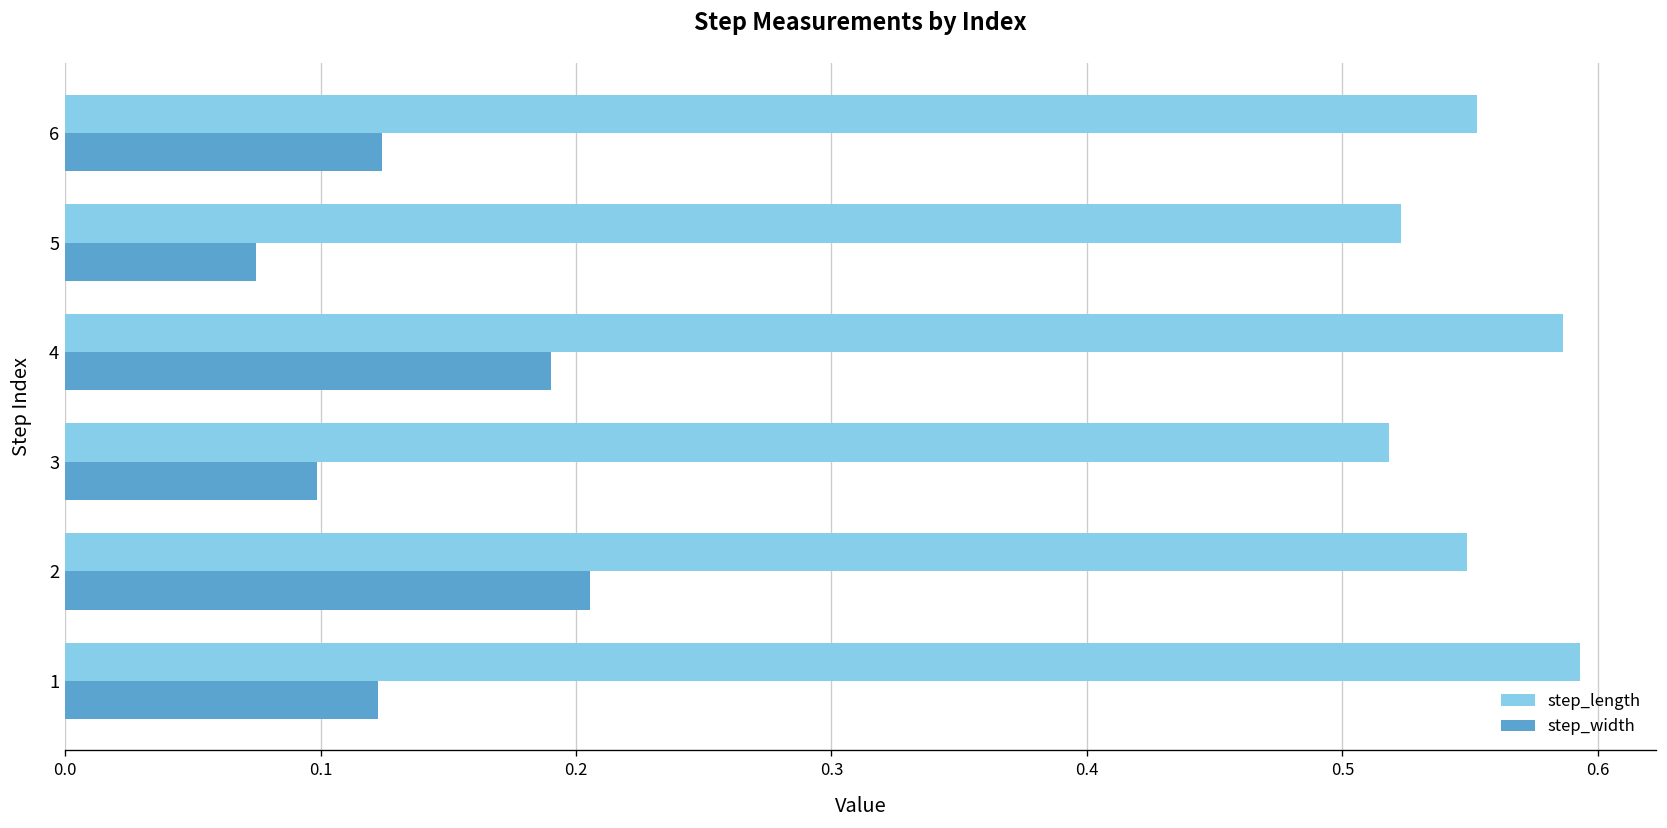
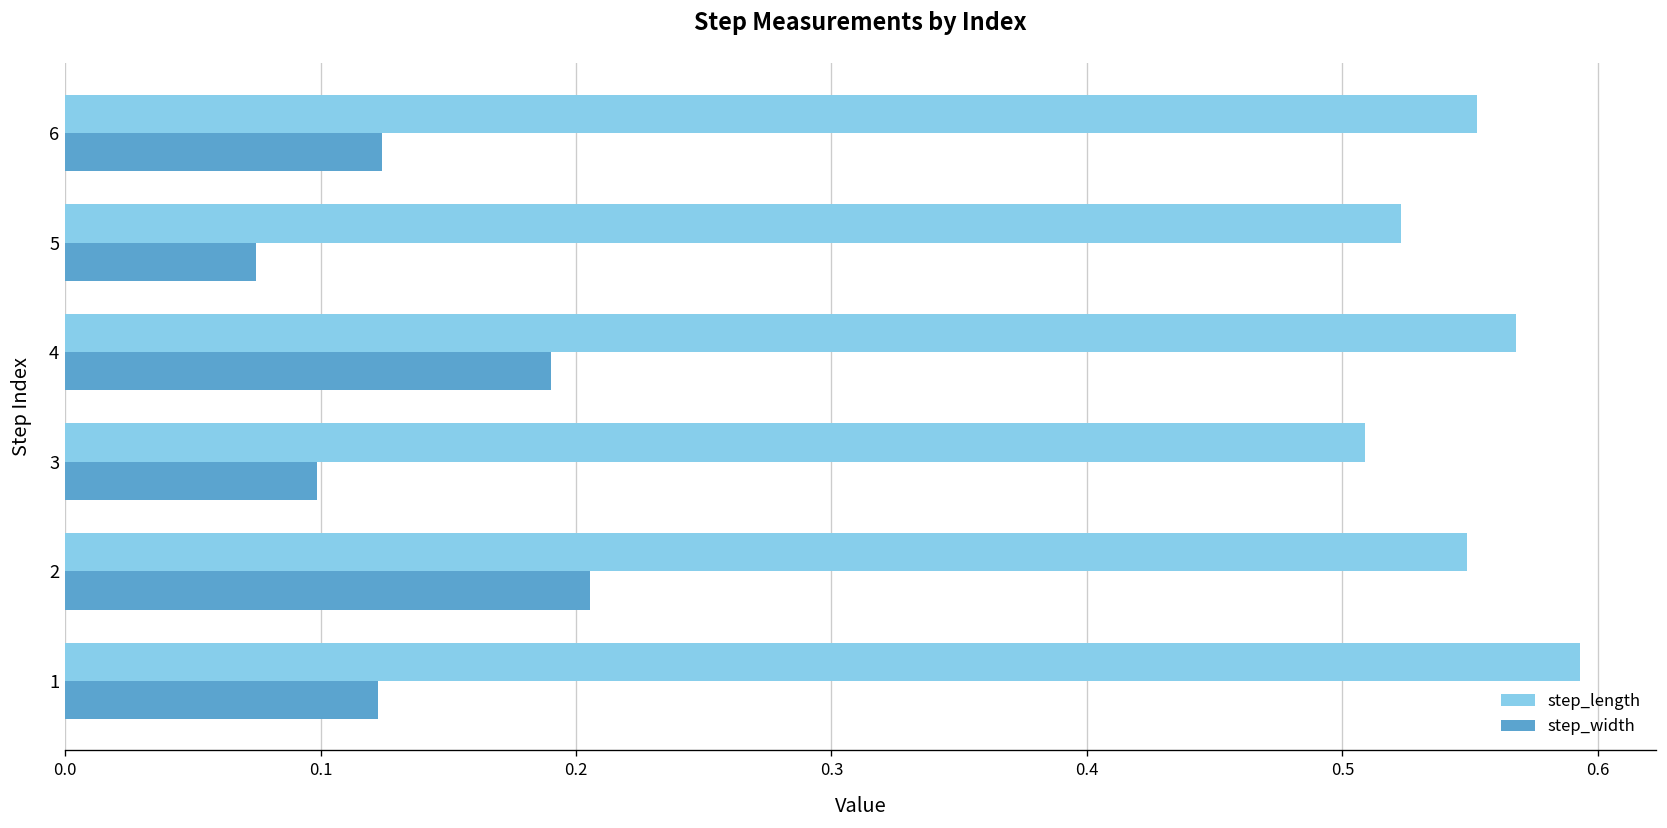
  {
    "step_length": {
      "6": 0.553,
      "5": 0.523,
-     "4": 0.586,
-     "3": 0.518,
+     "4": 0.568,
+     "3": 0.509,
      "2": 0.549,
      "1": 0.593
    },
    "step_width": {
      "6": 0.124,
      "5": 0.075,
      "4": 0.190,
      "3": 0.099,
      "2": 0.206,
      "1": 0.122
    }
  }
